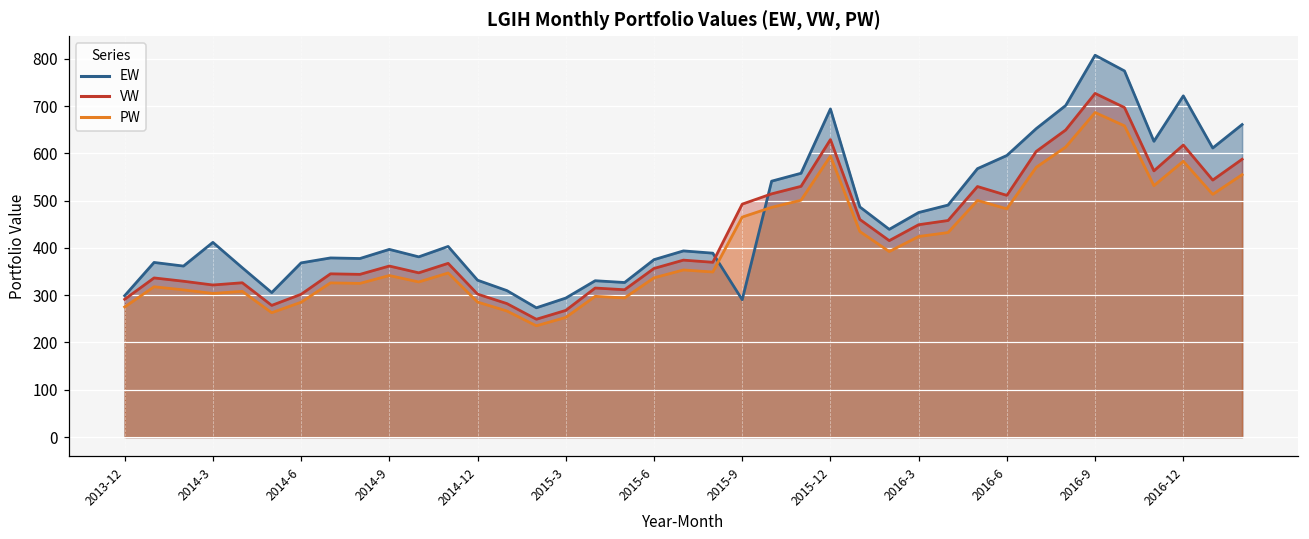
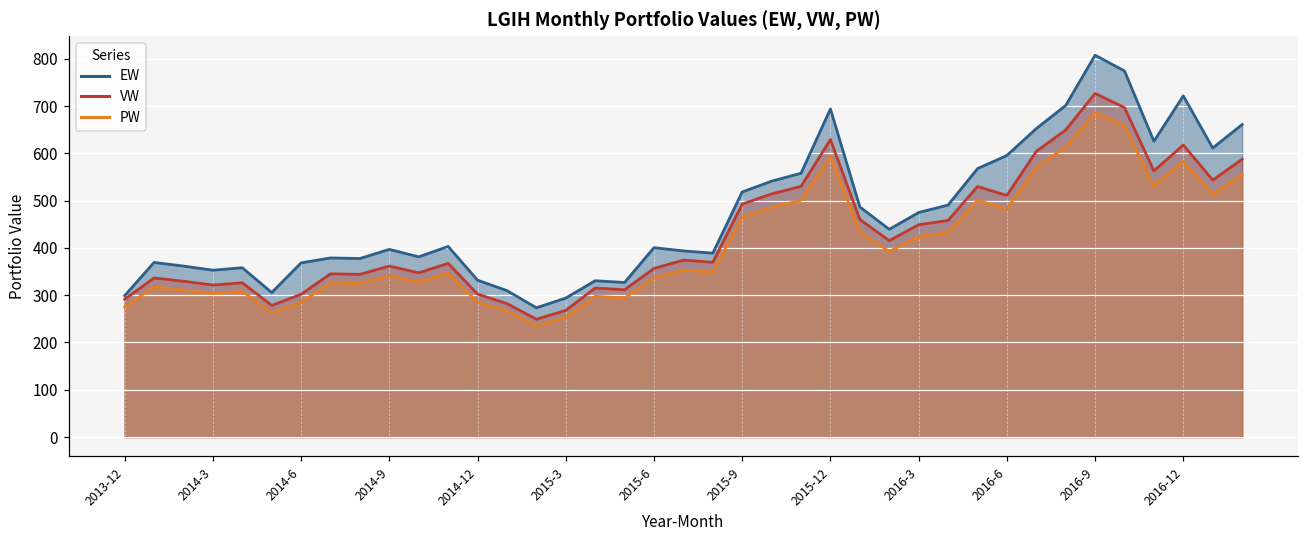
  {
    "EW": {
      "2013-12": 300,
-     "2014-3": 410,
+     "2014-3": 350,
      "2014-6": 370,
      "2014-9": 400,
      "2014-12": 330,
      "2015-3": 290,
-     "2015-6": 380,
-     "2015-9": 290,
+     "2015-6": 400,
+     "2015-9": 520,
      "2015-12": 690,
      "2016-3": 480,
      "2016-6": 600,
      "2016-9": 810,
      "2016-12": 720
    }
  }
